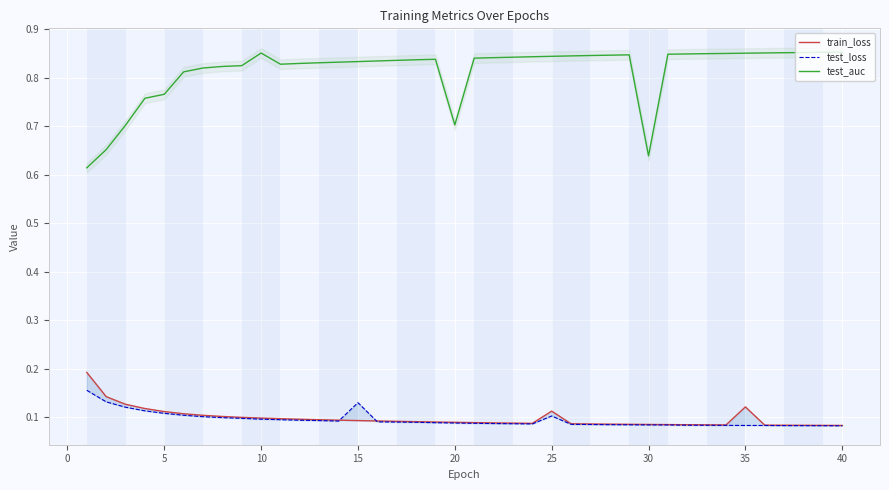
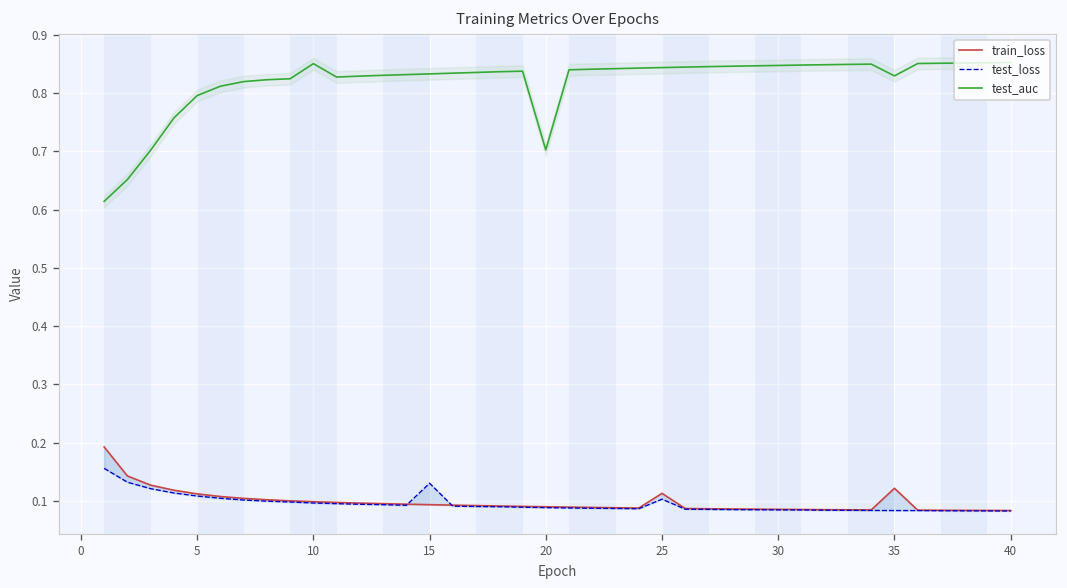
  {
    "train_loss": {
      "15": 0.09
    },
    "test_loss": {
      "25": 0.10,
      "35": 0.08
    },
    "test_auc": {
-     "5": 0.77,
+     "5": 0.80,
      "10": 0.85,
      "15": 0.83,
      "20": 0.70,
      "25": 0.84,
-     "30": 0.64,
-     "35": 0.85
+     "30": 0.85,
+     "35": 0.83
    }
  }
